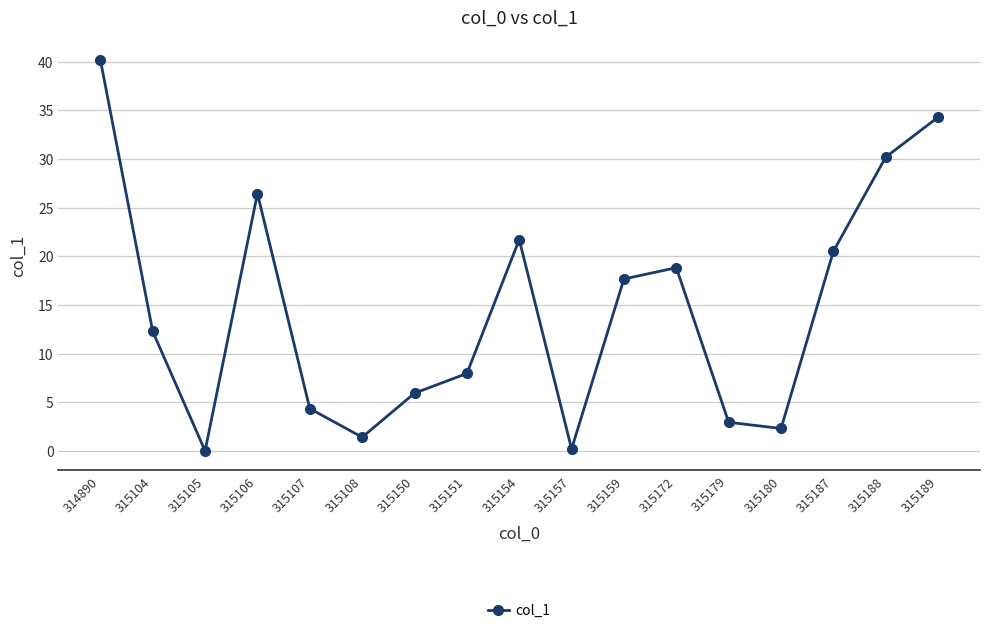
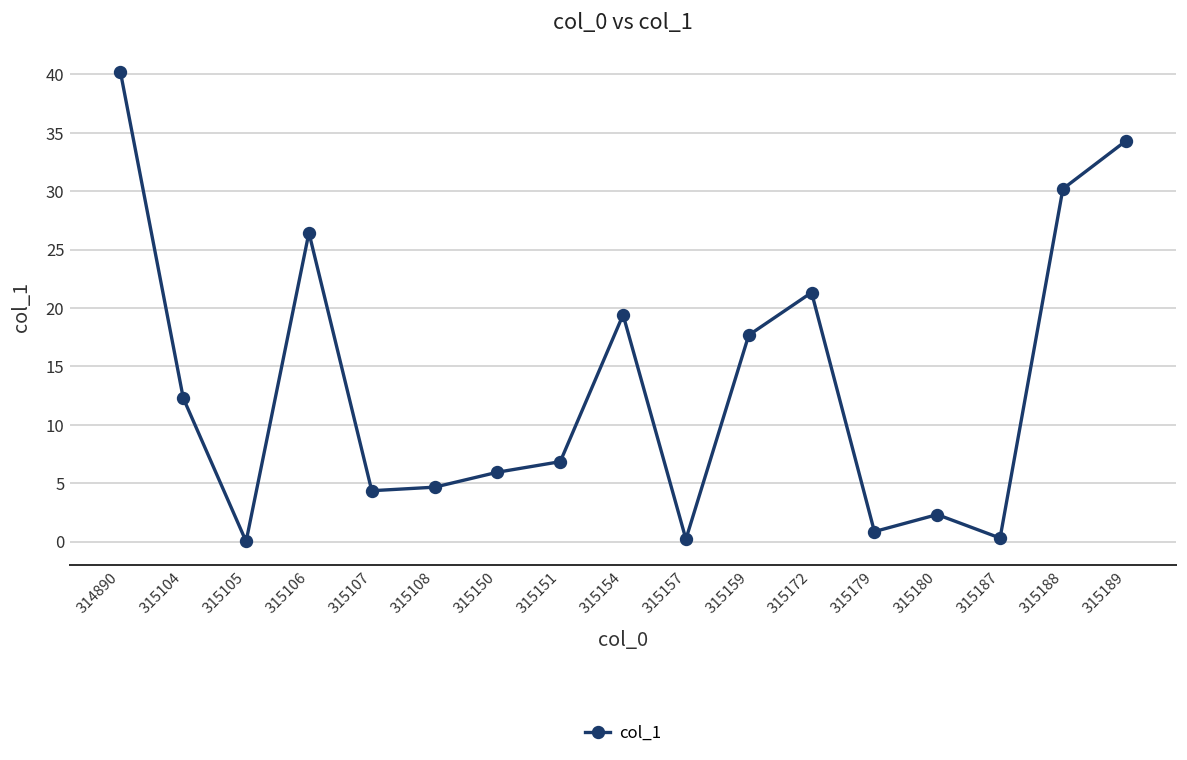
  {
    "314890": 40,
    "315104": 12,
    "315105": 0,
    "315106": 26,
    "315107": 4,
-   "315108": 1,
+   "315108": 5,
    "315150": 6,
-   "315151": 8,
-   "315154": 22,
+   "315151": 7,
+   "315154": 19,
    "315157": 0,
    "315159": 18,
-   "315172": 19,
-   "315179": 3,
+   "315172": 21,
+   "315179": 1,
    "315180": 2,
-   "315187": 21,
+   "315187": 0,
    "315188": 30,
    "315189": 34
  }
